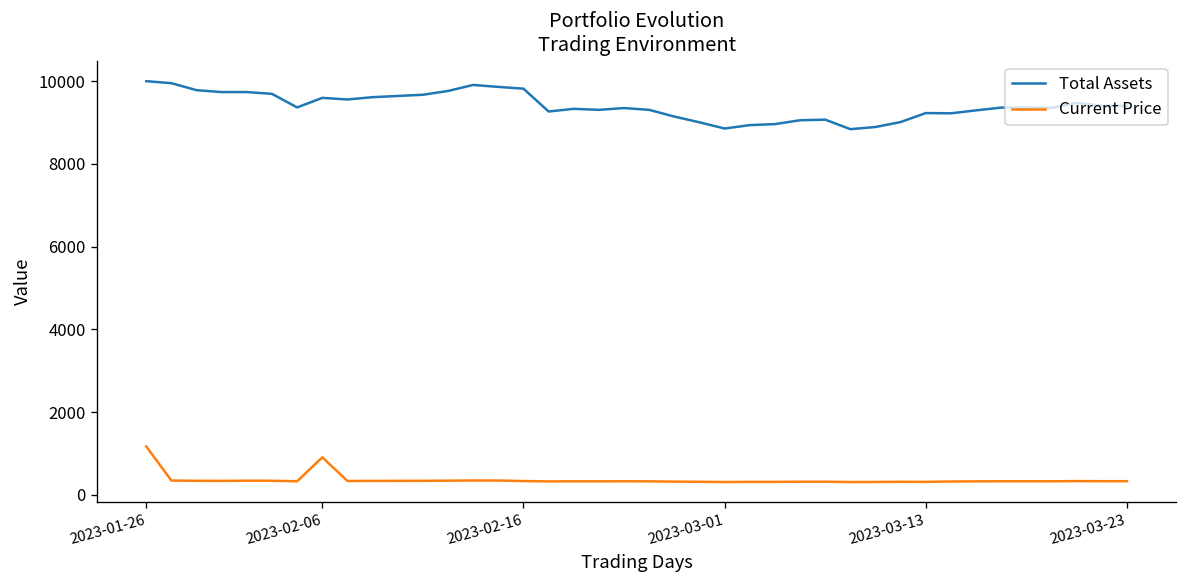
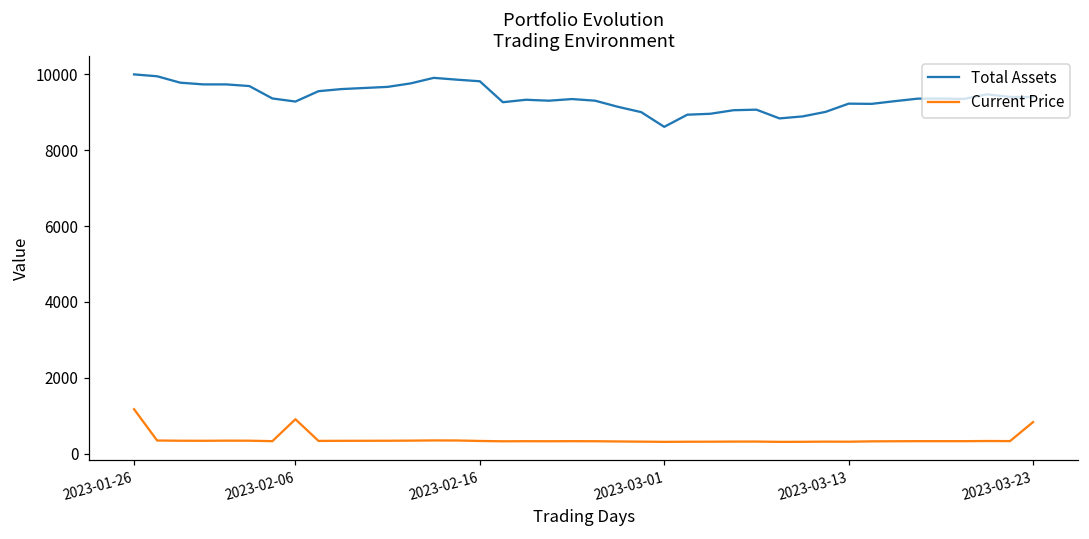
  {
    "Total Assets": {
      "2023-01-26": 10000,
-     "2023-02-06": 9600,
+     "2023-02-06": 9300,
      "2023-02-16": 9800,
-     "2023-03-01": 8900,
+     "2023-03-01": 8600,
      "2023-03-13": 9200
    },
    "Current Price": {
      "2023-01-26": 1200,
      "2023-02-06": 900,
      "2023-02-16": 300,
      "2023-03-01": 300,
      "2023-03-13": 300,
-     "2023-03-23": 300
+     "2023-03-23": 800
    }
  }
